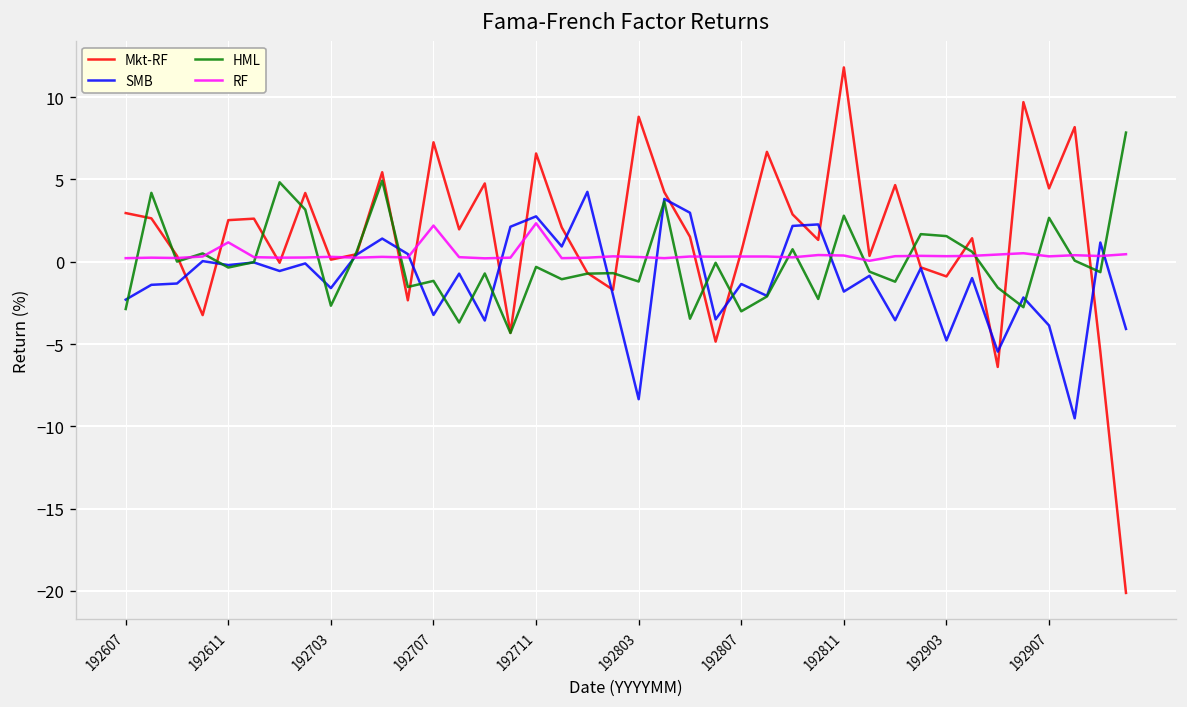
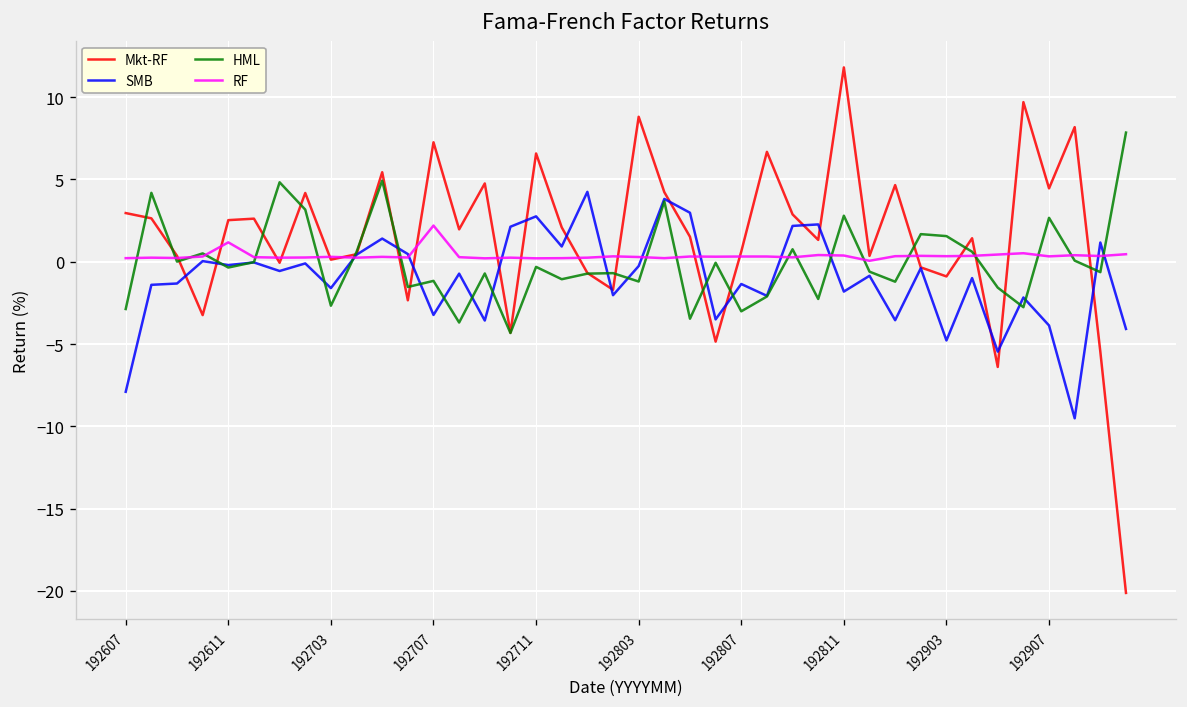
  {
    "Mkt-RF": {
      "192607": 3.0,
      "192611": 2.5,
      "192707": 7.3,
      "192711": 6.6,
      "192803": 8.8,
      "192807": 0.6,
      "192811": 11.8,
      "192903": -0.9,
      "192907": 4.5
    },
    "SMB": {
-     "192607": -2.3,
+     "192607": -7.9,
      "192703": -1.6,
      "192707": -3.2,
      "192711": 2.8,
-     "192803": -8.4,
+     "192803": -0.3,
      "192807": -1.4,
      "192811": -1.8,
      "192903": -4.8,
      "192907": -3.9
    },
    "HML": {
      "192607": -2.9,
      "192703": -2.7,
      "192707": -1.2,
      "192711": -0.3,
      "192803": -1.2,
      "192807": -3.0,
      "192811": 2.8,
      "192903": 1.6,
      "192907": 2.7
    },
    "RF": {
      "192607": 0.2,
      "192611": 1.2,
      "192707": 2.2,
-     "192711": 2.3,
+     "192711": 0.2,
      "192803": 0.3,
      "192807": 0.3,
      "192811": 0.4,
      "192903": 0.3,
      "192907": 0.3
    }
  }
